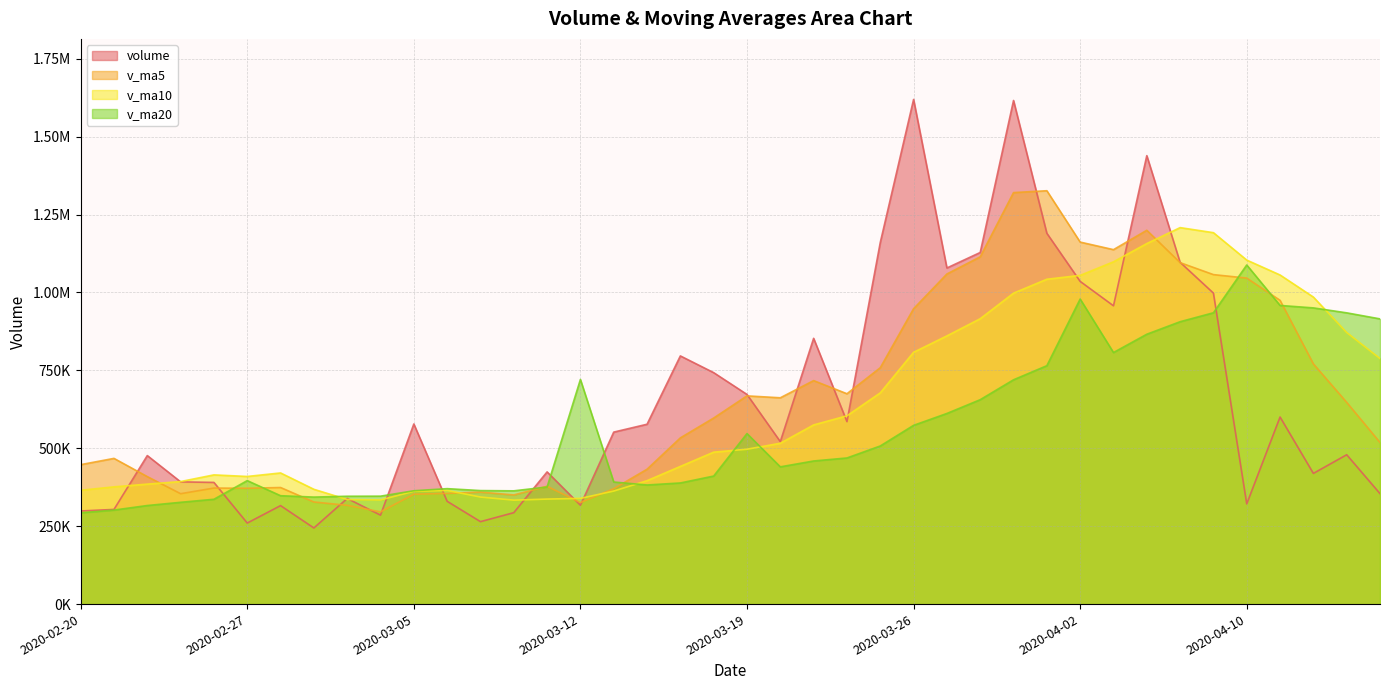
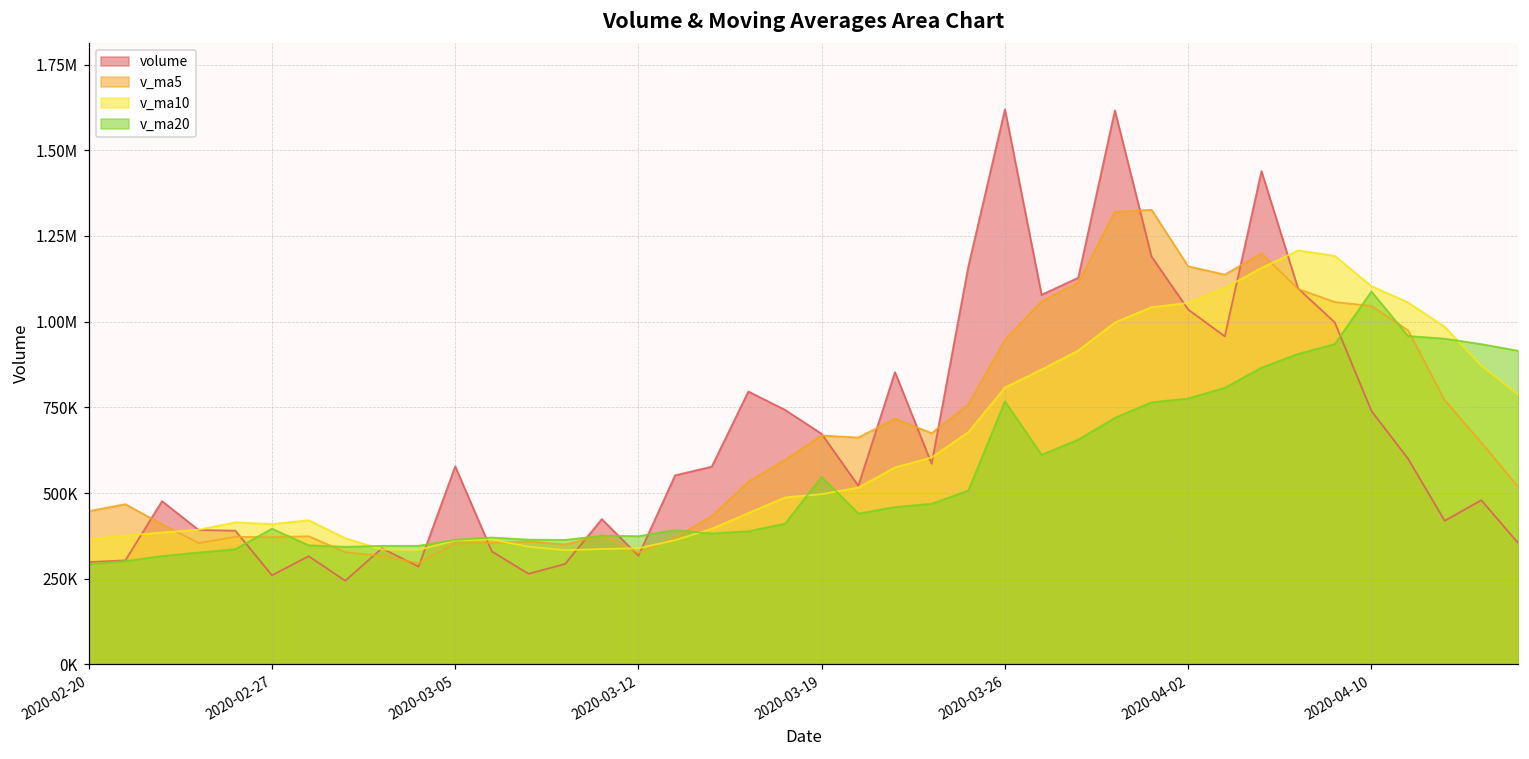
  {
    "volume": {
      "2020-02-27": 260000,
      "2020-03-05": 580000,
      "2020-03-12": 320000,
      "2020-03-26": 1620000,
      "2020-04-02": 1040000,
-     "2020-04-10": 320000
+     "2020-04-10": 740000
    },
    "v_ma20": {
      "2020-02-27": 400000,
-     "2020-03-12": 720000,
+     "2020-03-12": 370000,
      "2020-03-19": 550000,
-     "2020-03-26": 570000,
-     "2020-04-02": 980000,
+     "2020-03-26": 770000,
+     "2020-04-02": 780000,
      "2020-04-10": 1090000
    }
  }
